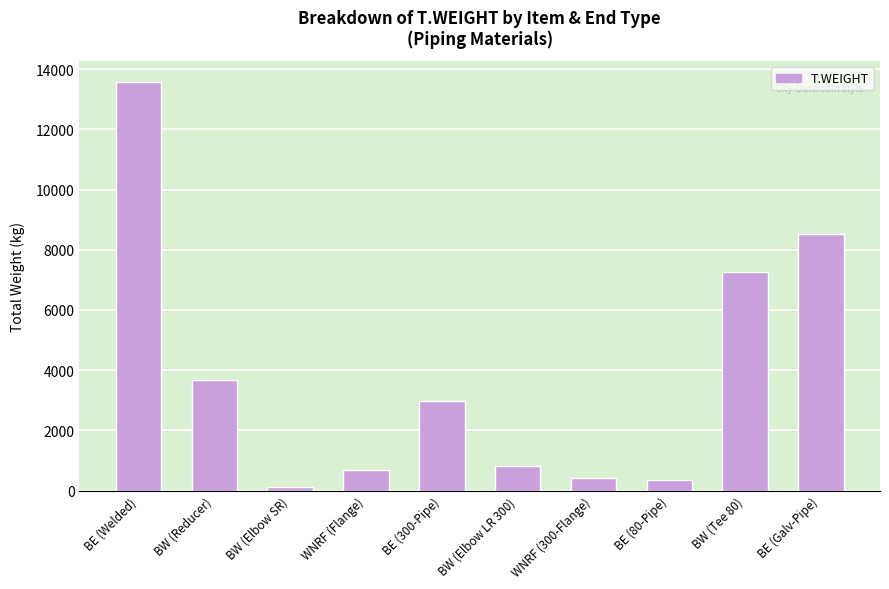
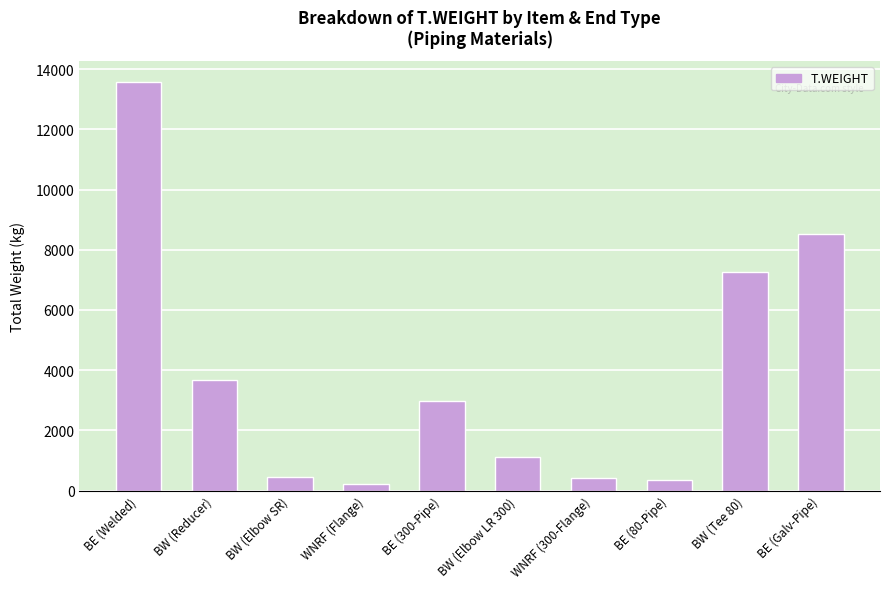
  {
    "BE (Welded)": 13600,
    "BW (Reducer)": 3700,
-   "BW (Elbow SR)": 100,
-   "WNRF (Flange)": 700,
+   "BW (Elbow SR)": 500,
+   "WNRF (Flange)": 200,
    "BE (300-Pipe)": 3000,
-   "BW (Elbow LR 300)": 800,
+   "BW (Elbow LR 300)": 1100,
    "WNRF (300-Flange)": 400,
    "BE (80-Pipe)": 400,
    "BW (Tee 80)": 7200,
    "BE (Galv-Pipe)": 8500
  }
